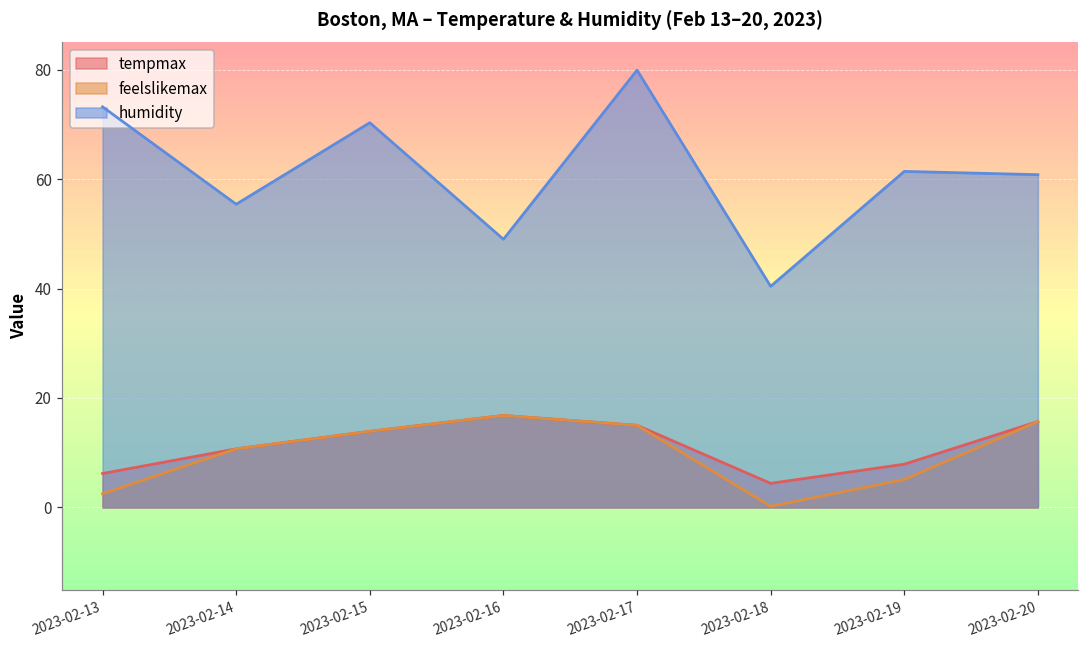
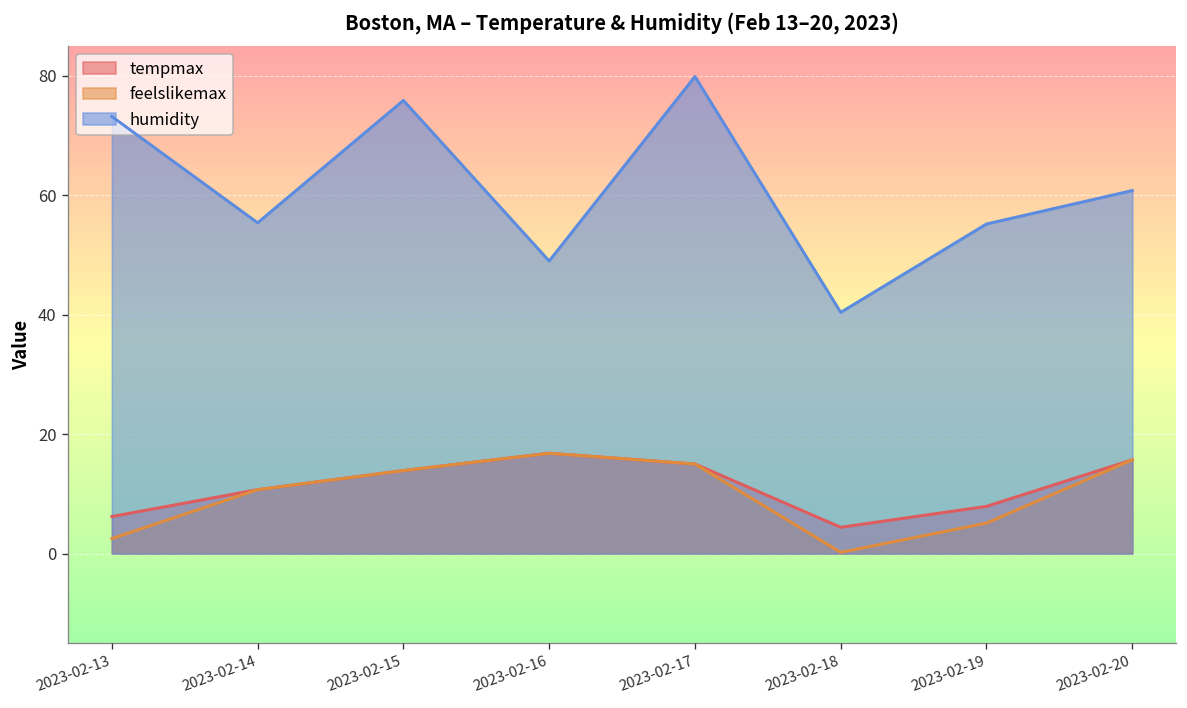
  {
    "humidity": {
      "2023-02-14": 55,
-     "2023-02-15": 70,
+     "2023-02-15": 76,
      "2023-02-16": 49,
      "2023-02-17": 80,
      "2023-02-18": 40,
-     "2023-02-19": 61,
+     "2023-02-19": 55,
      "2023-02-20": 61
    }
  }
